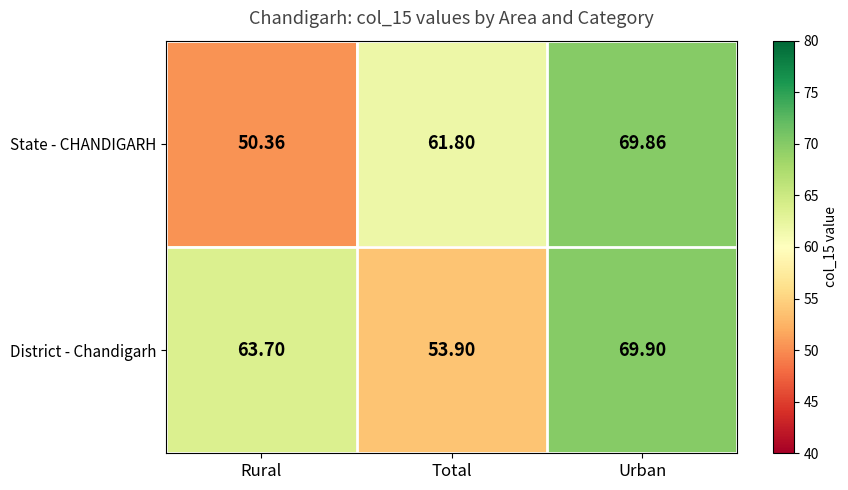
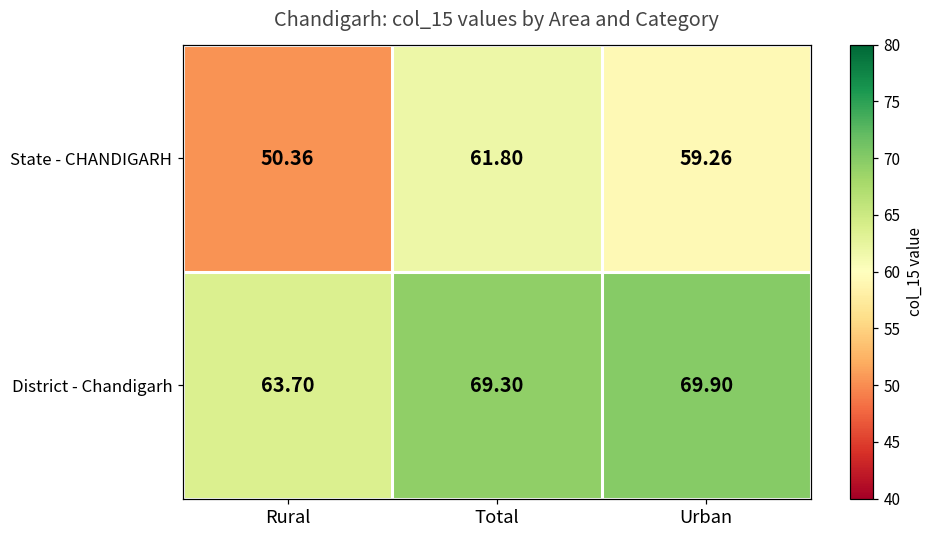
  {
    "State - CHANDIGARH": {
      "Rural": 50.36,
      "Total": 61.80,
-     "Urban": 69.86
+     "Urban": 59.26
    },
    "District - Chandigarh": {
      "Rural": 63.70,
-     "Total": 53.90,
+     "Total": 69.30,
      "Urban": 69.90
    }
  }
